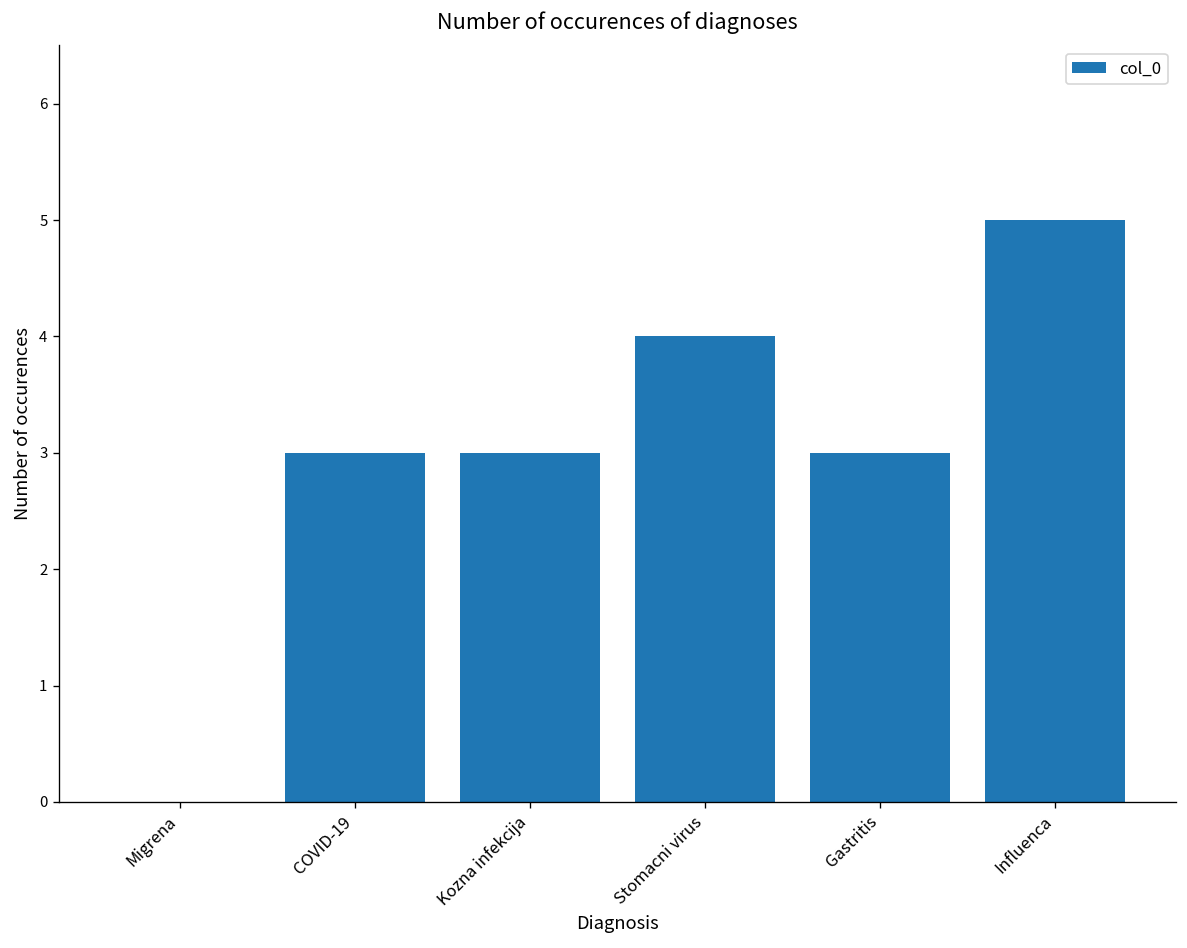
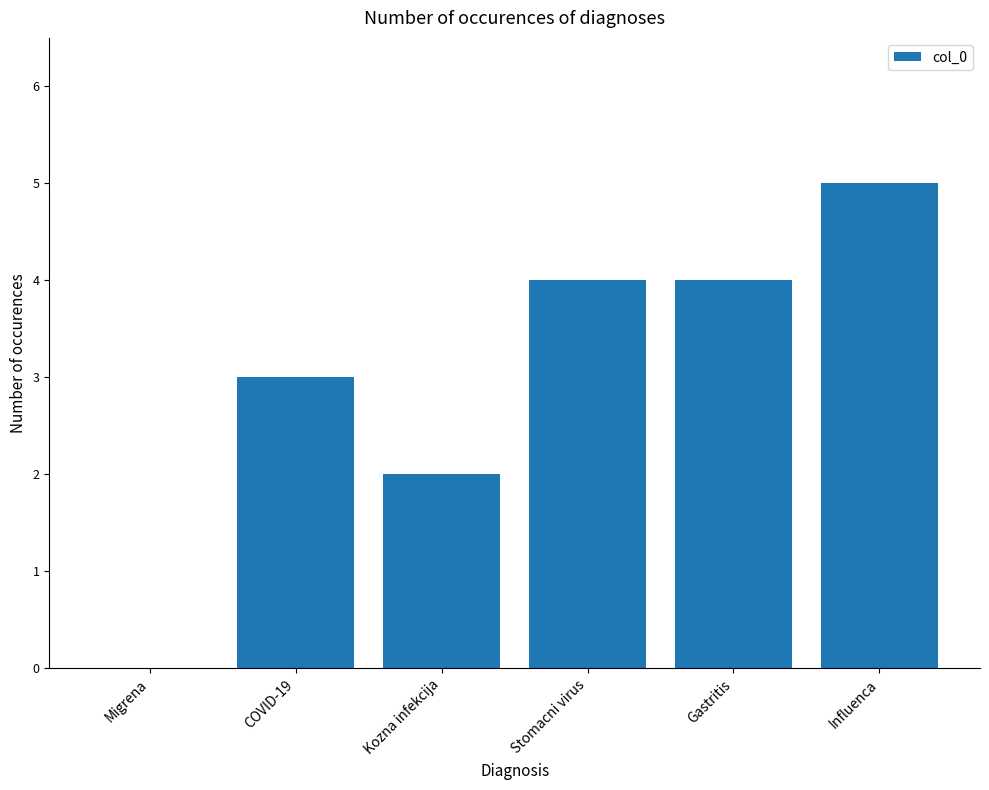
  {
    "Migrena": 0,
    "COVID-19": 3,
-   "Kozna infekcija": 3,
+   "Kozna infekcija": 2,
    "Stomacni virus": 4,
-   "Gastritis": 3,
+   "Gastritis": 4,
    "Influenca": 5
  }
